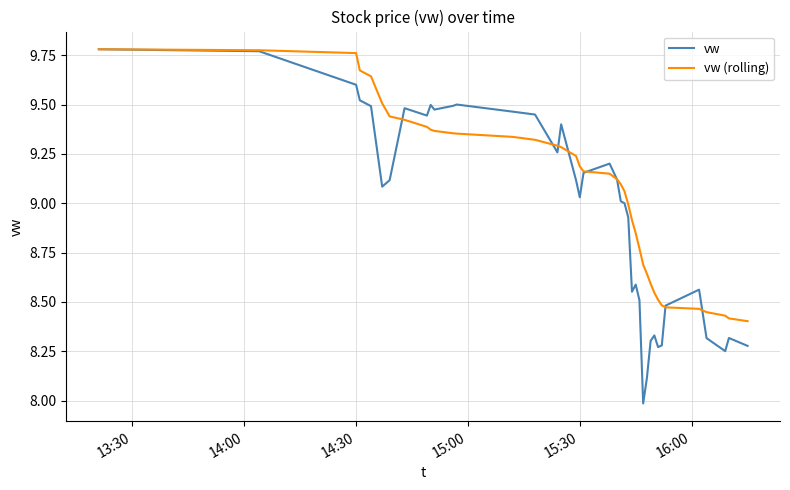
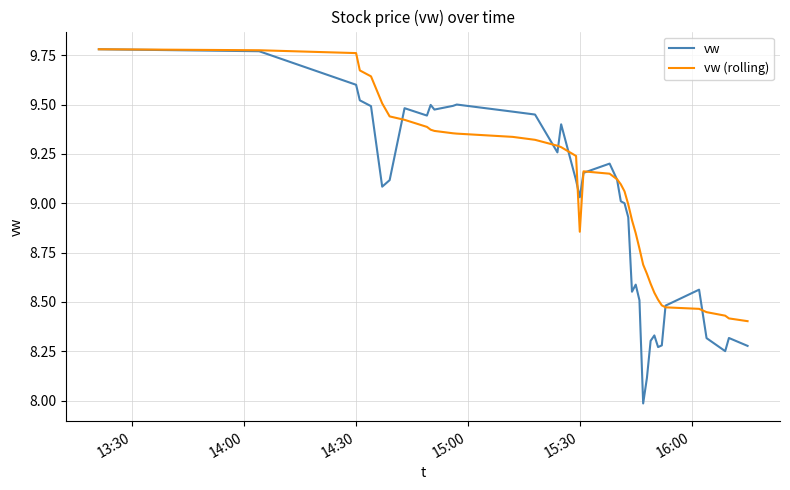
  {
    "vw": {
      "14:30": 9.60,
      "15:30": 9.03
    },
    "vw (rolling)": {
      "14:30": 9.76,
-     "15:30": 9.19
+     "15:30": 8.86
    }
  }
